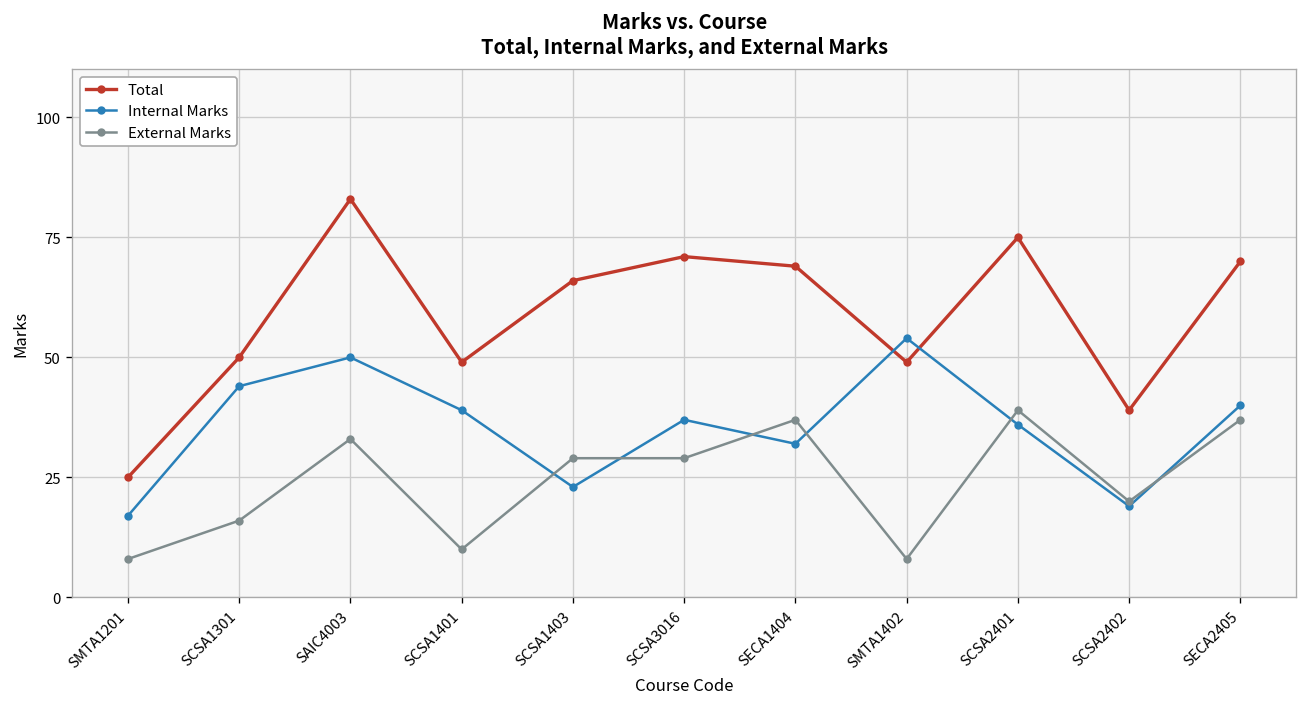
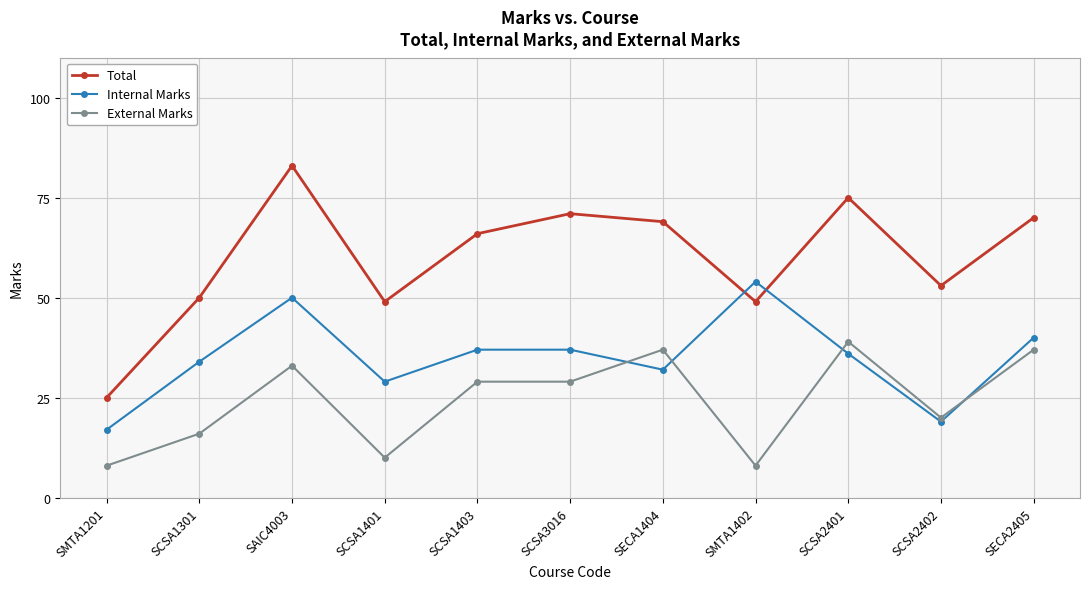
  {
    "Total": {
      "SMTA1201": 25,
      "SCSA1301": 50,
      "SAIC4003": 83,
      "SCSA1401": 49,
      "SCSA1403": 66,
      "SCSA3016": 71,
      "SECA1404": 69,
      "SMTA1402": 49,
      "SCSA2401": 75,
-     "SCSA2402": 39,
+     "SCSA2402": 53,
      "SECA2405": 70
    },
    "Internal Marks": {
      "SMTA1201": 17,
-     "SCSA1301": 44,
+     "SCSA1301": 34,
      "SAIC4003": 50,
-     "SCSA1401": 39,
-     "SCSA1403": 23,
+     "SCSA1401": 29,
+     "SCSA1403": 37,
      "SCSA3016": 37,
      "SECA1404": 32,
      "SMTA1402": 54,
      "SCSA2401": 36,
      "SCSA2402": 19,
      "SECA2405": 40
    },
    "External Marks": {
      "SMTA1201": 8,
      "SCSA1301": 16,
      "SAIC4003": 33,
      "SCSA1401": 10,
      "SCSA1403": 29,
      "SCSA3016": 29,
      "SECA1404": 37,
      "SMTA1402": 8,
      "SCSA2401": 39,
      "SCSA2402": 20,
      "SECA2405": 37
    }
  }
